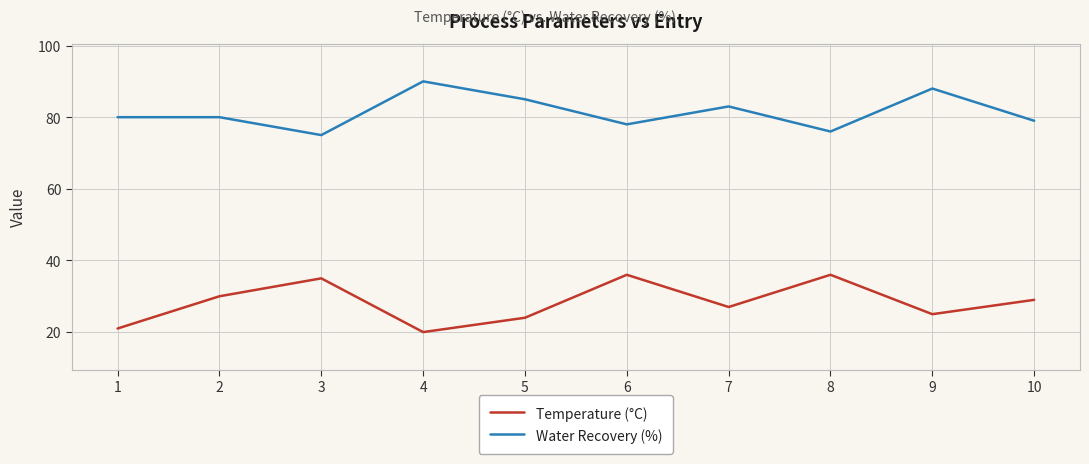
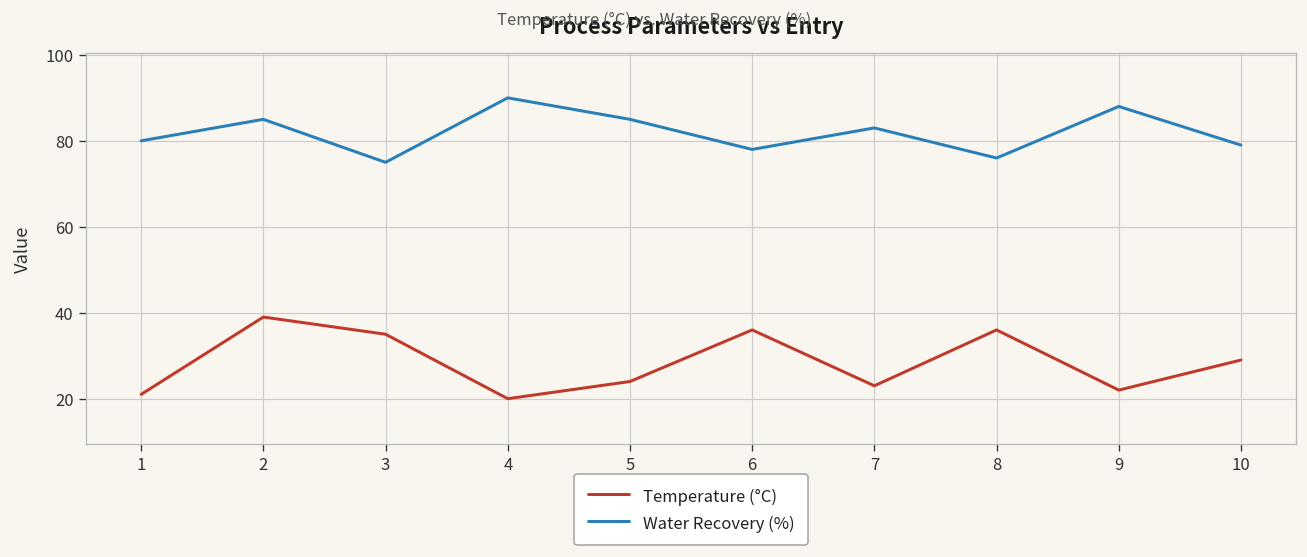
  {
    "Temperature (°C)": {
      "1": 21,
-     "2": 30,
+     "2": 39,
      "3": 35,
      "4": 20,
      "5": 24,
      "6": 36,
-     "7": 27,
+     "7": 23,
      "8": 36,
-     "9": 25,
+     "9": 22,
      "10": 29
    },
    "Water Recovery (%)": {
      "1": 80,
-     "2": 80,
+     "2": 85,
      "3": 75,
      "4": 90,
      "5": 85,
      "6": 78,
      "7": 83,
      "8": 76,
      "9": 88,
      "10": 79
    }
  }
